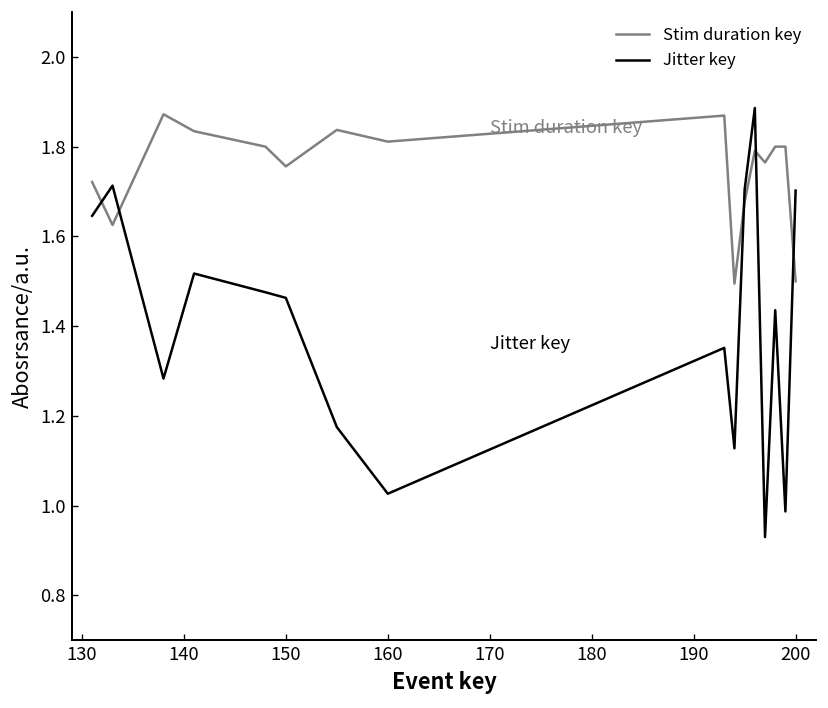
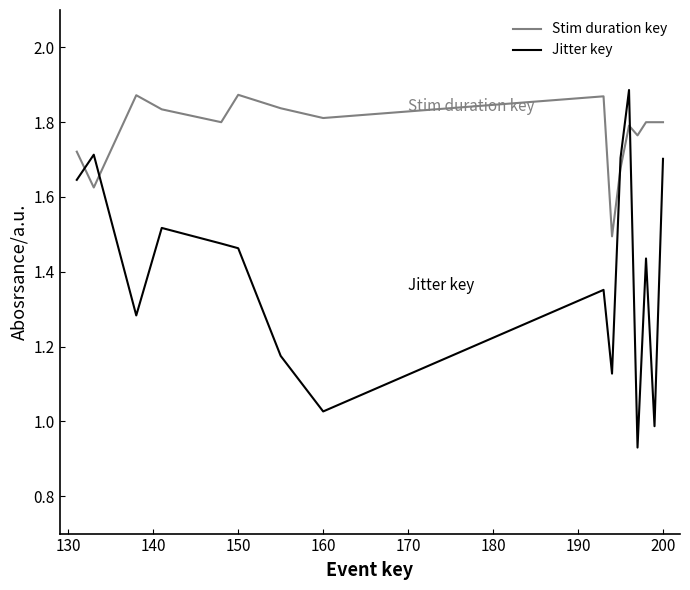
  {
    "Stim duration key": {
-     "150": 1.76,
+     "150": 1.87,
      "160": 1.81,
-     "200": 1.5
+     "200": 1.8
    },
    "Jitter key": {
      "150": 1.46,
      "160": 1.03,
      "200": 1.70
    }
  }
